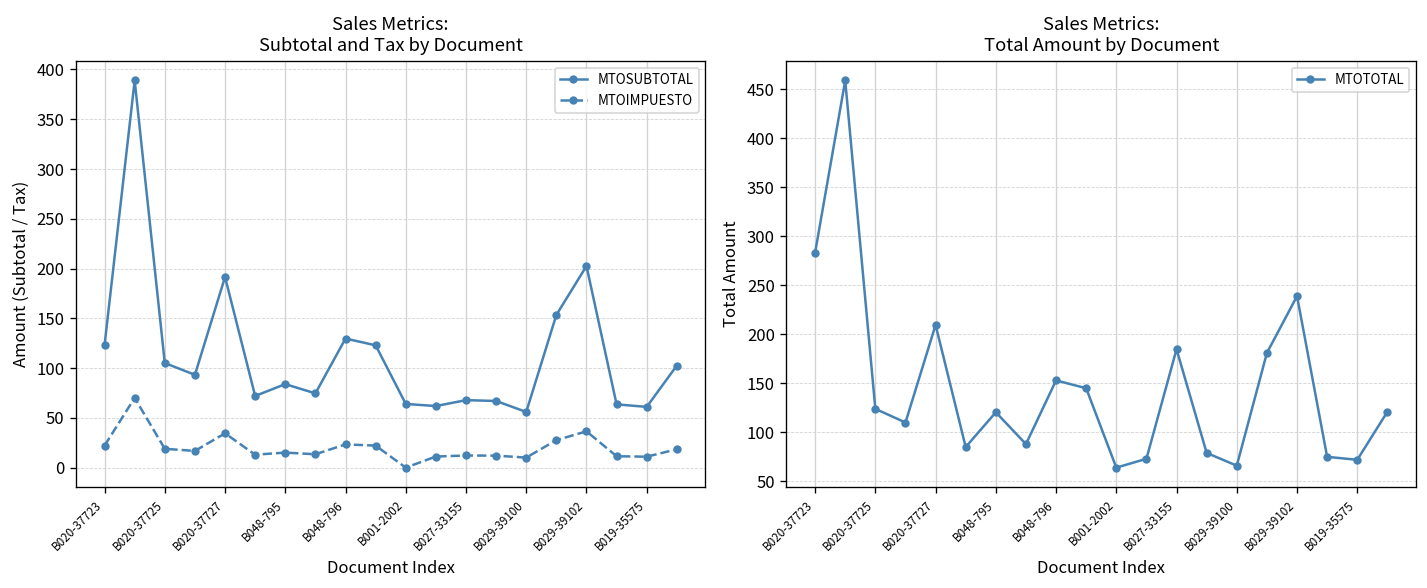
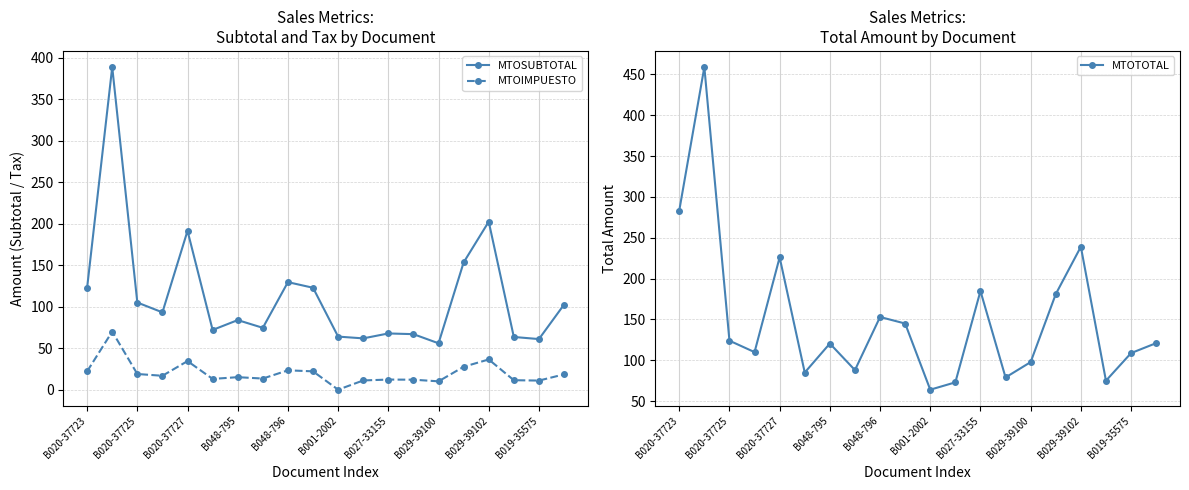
  {
    "Sales Metrics: Total Amount by Document": {
      "B020-37723": 280,
      "B020-37725": 120,
-     "B020-37727": 210,
+     "B020-37727": 230,
      "B048-795": 120,
      "B048-796": 150,
      "B001-2002": 60,
      "B027-33155": 180,
-     "B029-39100": 70,
+     "B029-39100": 100,
      "B029-39102": 240,
-     "B019-35575": 70
+     "B019-35575": 110
    }
  }
